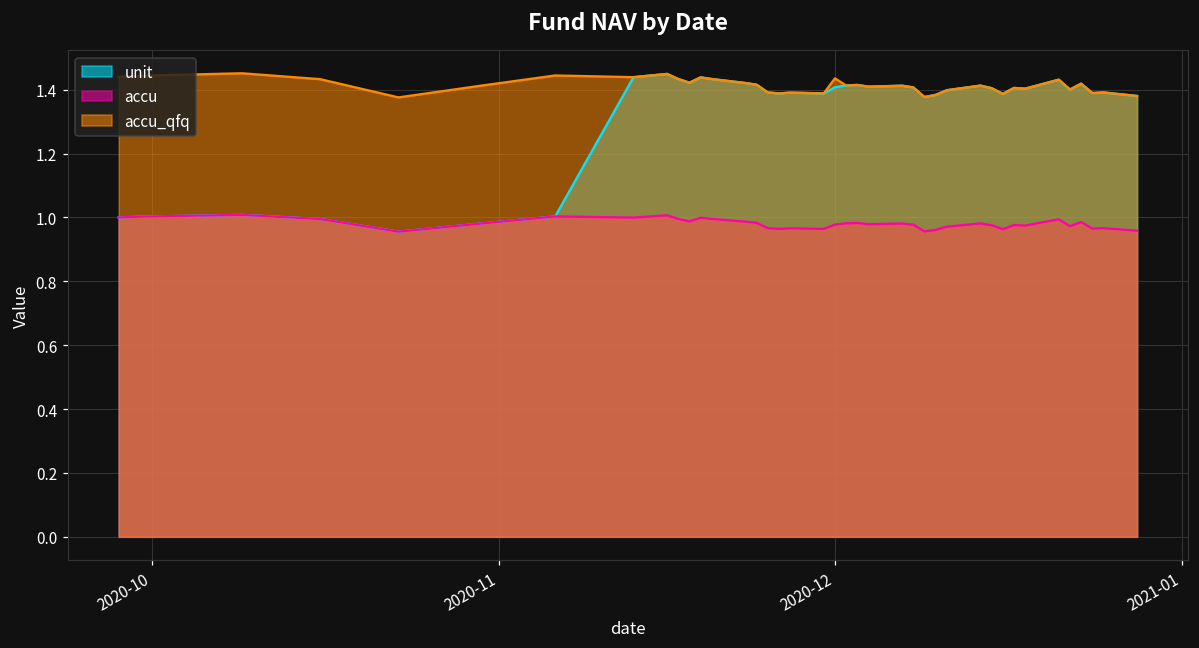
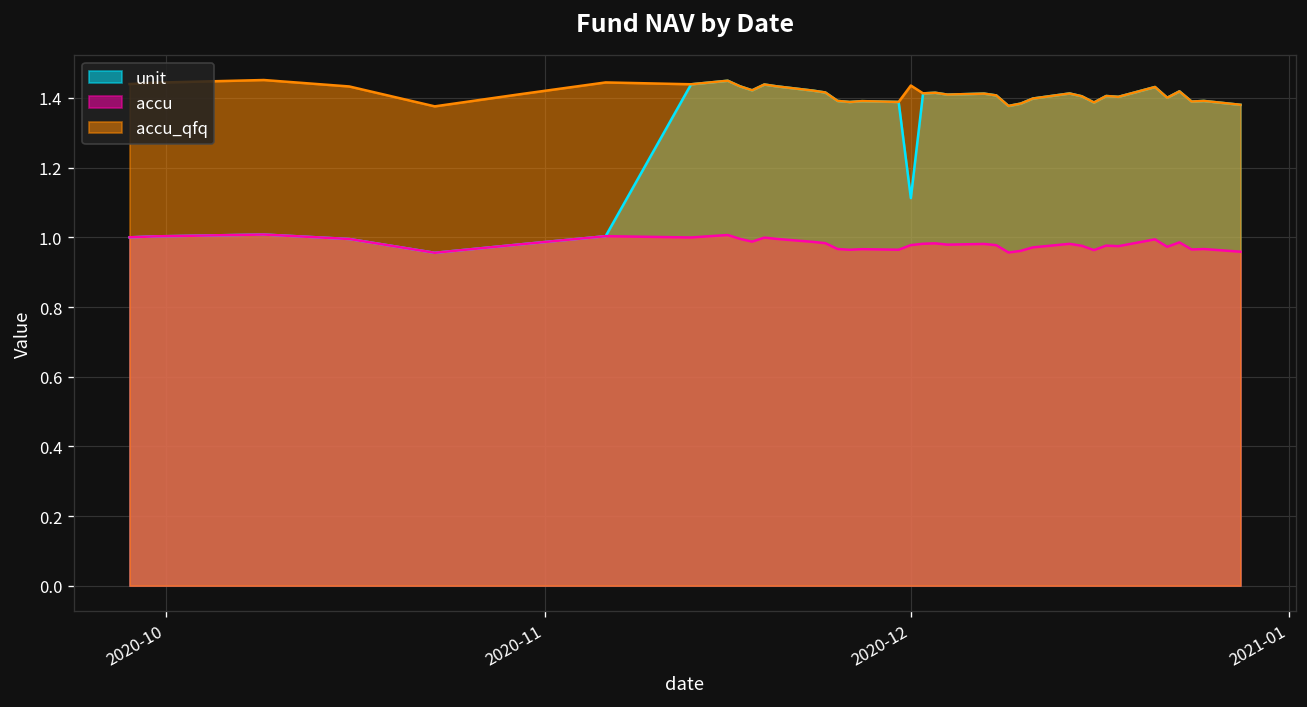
  {
    "unit": {
-     "2020-12": 1.41
+     "2020-12": 1.11
    },
    "accu": {
      "2020-12": 0.98
    },
    "accu_qfq": {
      "2020-12": 1.44
    }
  }
